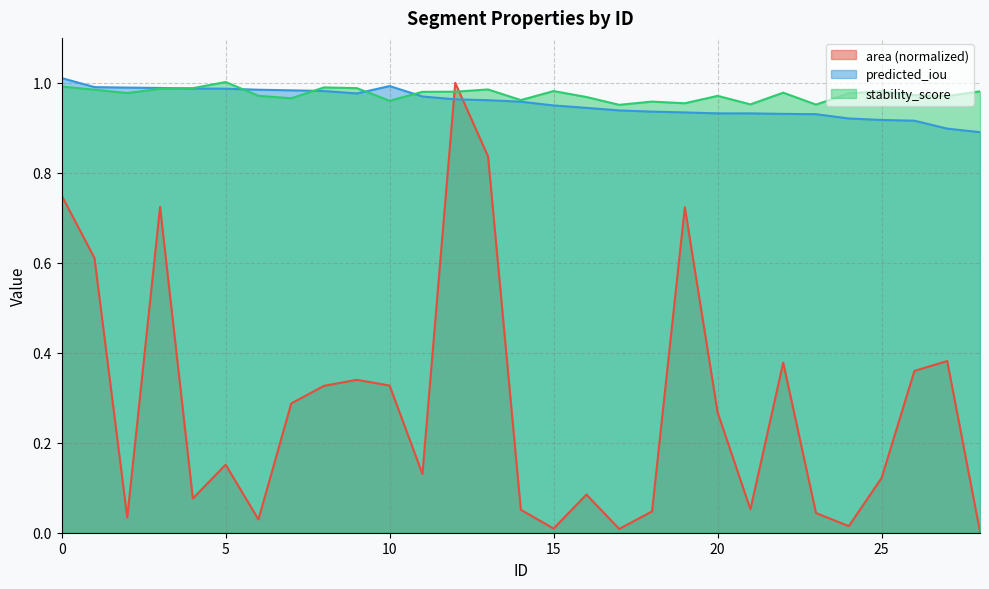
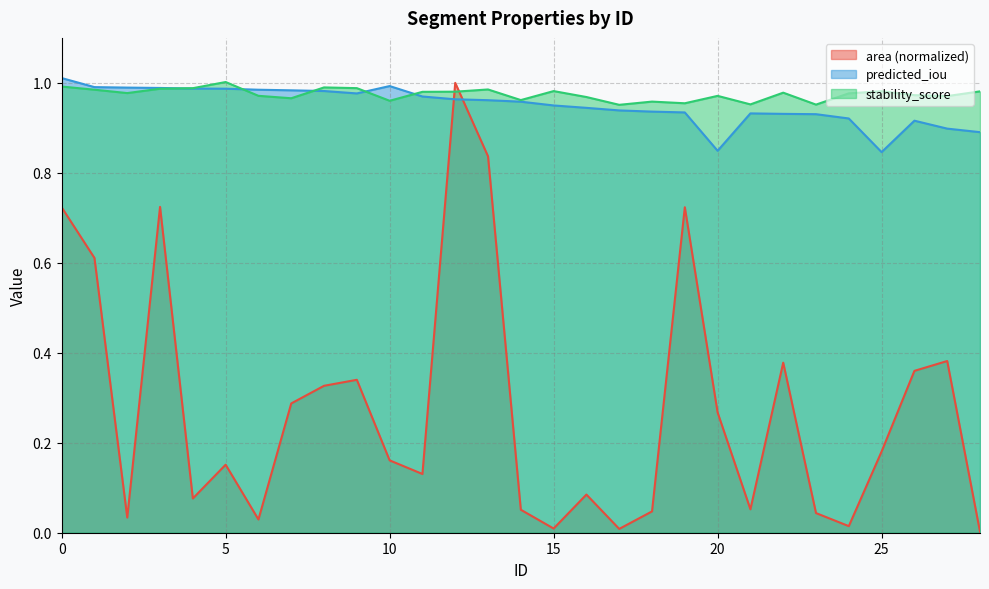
  {
    "area (normalized)": {
-     "0": 0.75,
+     "0": 0.72,
      "5": 0.15,
-     "10": 0.33,
+     "10": 0.16,
      "15": 0.01,
      "20": 0.27,
-     "25": 0.12
+     "25": 0.18
    },
    "predicted_iou": {
      "0": 1.01,
      "5": 0.99,
      "10": 0.99,
      "15": 0.95,
-     "20": 0.93,
-     "25": 0.92
+     "20": 0.85,
+     "25": 0.85
    },
    "stability_score": {
      "0": 0.99,
      "5": 1.00,
      "10": 0.96,
      "15": 0.98,
      "20": 0.97
    }
  }
